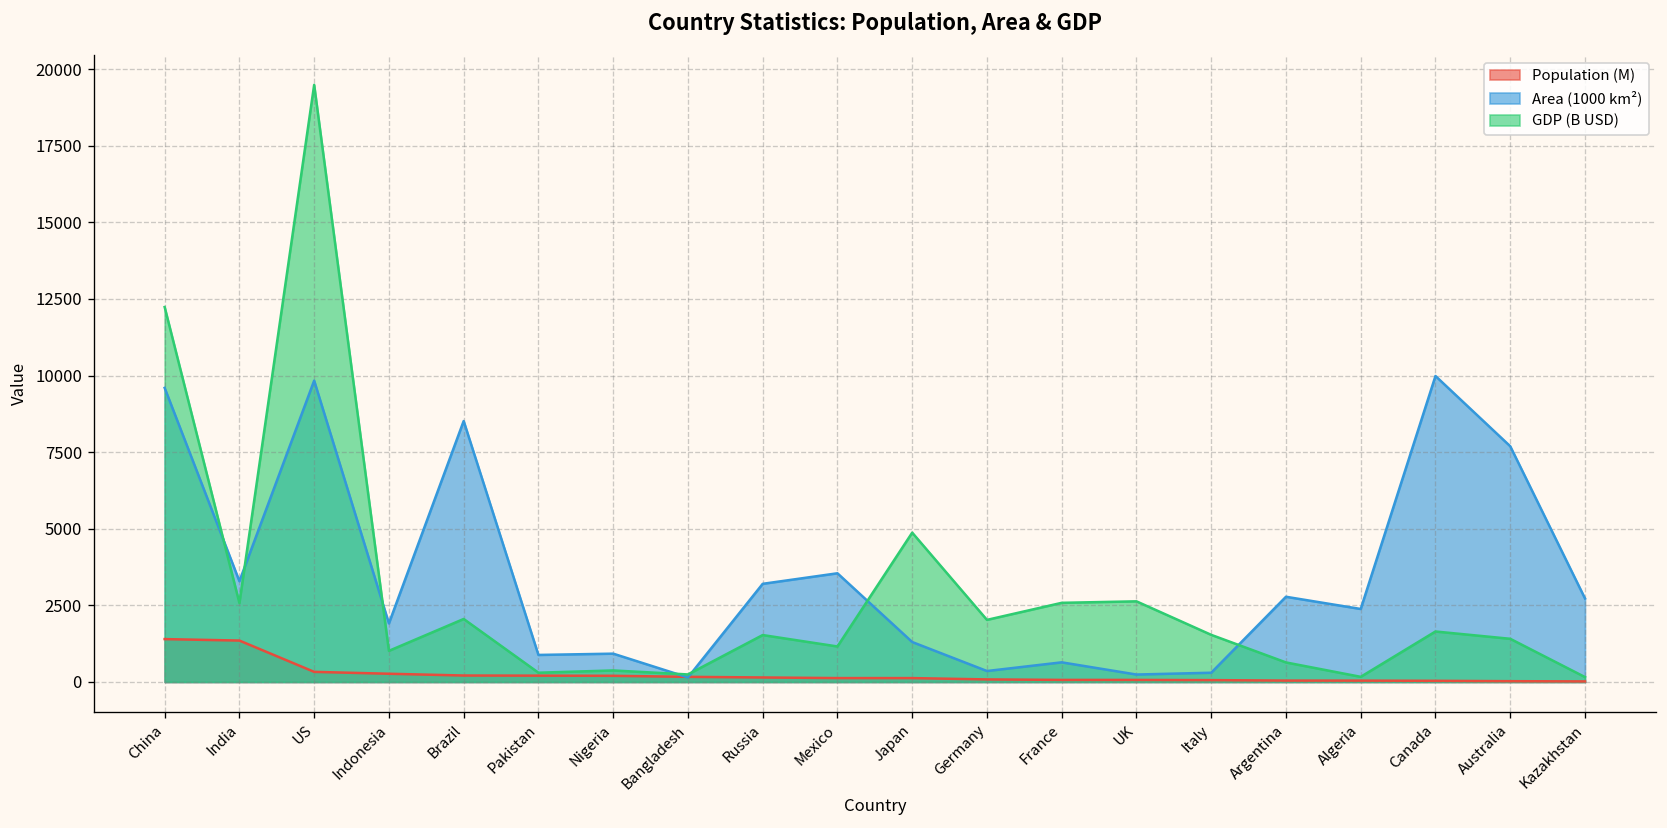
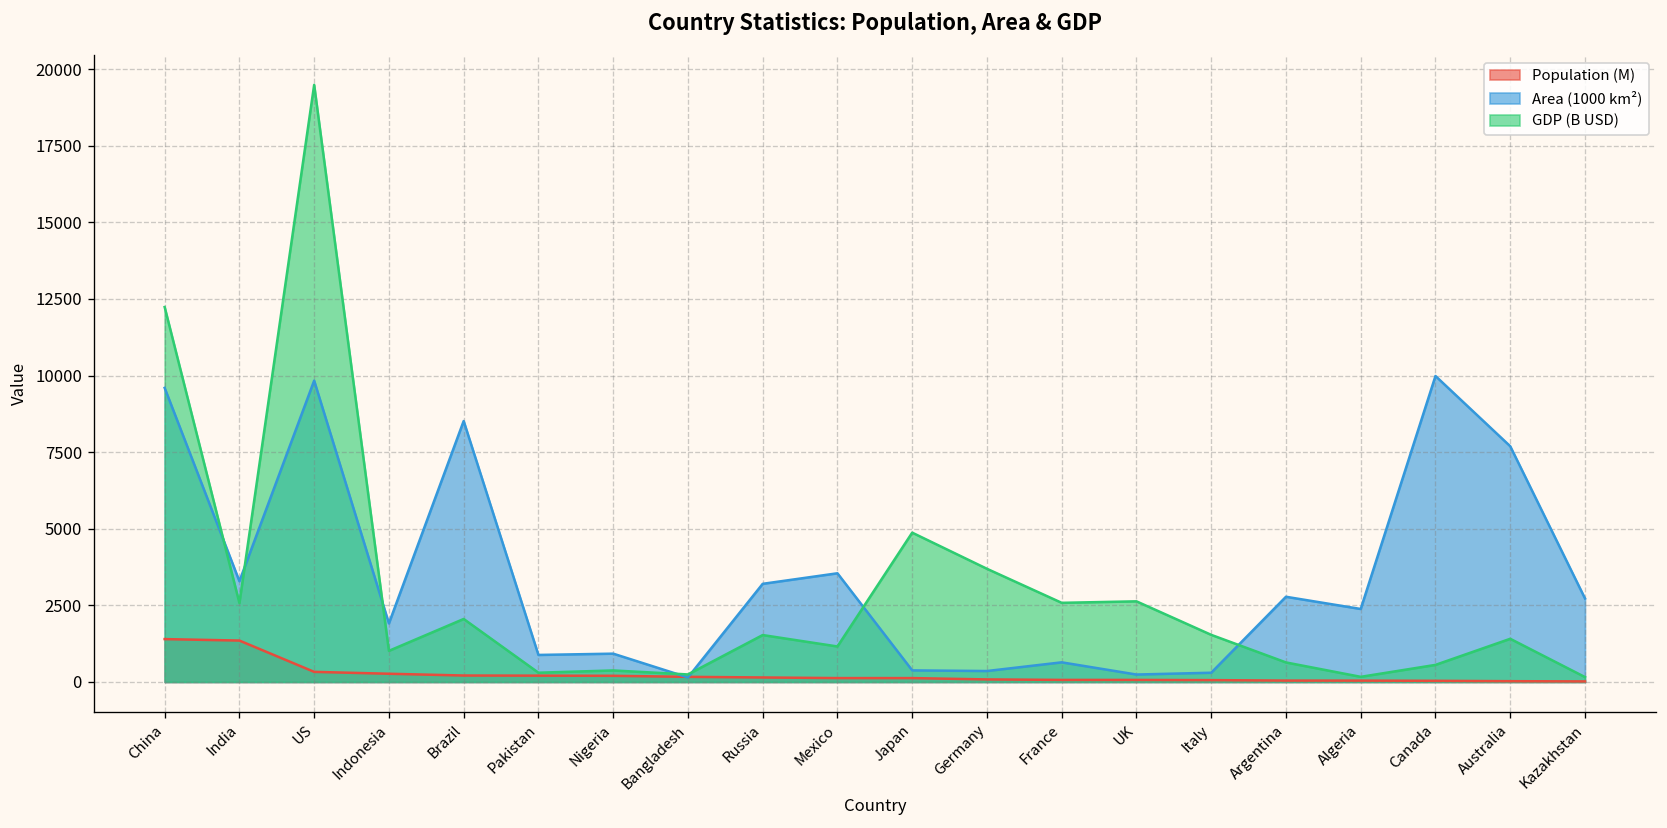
  {
    "Population (M)": {
      "China": 1400,
      "India": 1400,
      "US": 300,
      "Indonesia": 300,
      "Brazil": 200,
      "Nigeria": 200,
      "Russia": 100,
      "Mexico": 100,
      "Japan": 100,
      "Germany": 100,
      "France": 100,
      "UK": 100,
      "Italy": 100,
      "Argentina": 0,
      "Algeria": 0,
      "Canada": 0,
      "Australia": 0,
      "Kazakhstan": 0
    },
    "Area (1000 km²)": {
      "China": 9600,
      "India": 3300,
      "US": 9800,
      "Indonesia": 1900,
      "Brazil": 8500,
      "Pakistan": 900,
      "Nigeria": 900,
      "Russia": 3200,
      "Mexico": 3500,
-     "Japan": 1300,
+     "Japan": 400,
      "Germany": 400,
      "France": 600,
      "UK": 200,
      "Italy": 300,
      "Argentina": 2800,
      "Algeria": 2400,
      "Canada": 10000,
      "Australia": 7700,
      "Kazakhstan": 2700
    },
    "GDP (B USD)": {
      "China": 12200,
      "India": 2600,
      "US": 19500,
      "Indonesia": 1000,
      "Brazil": 2100,
      "Nigeria": 400,
      "Russia": 1500,
      "Mexico": 1200,
      "Japan": 4900,
-     "Germany": 2000,
+     "Germany": 3700,
      "France": 2600,
      "UK": 2600,
      "Italy": 1500,
      "Argentina": 600,
      "Algeria": 200,
-     "Canada": 1600,
+     "Canada": 600,
      "Australia": 1400,
      "Kazakhstan": 200
    }
  }
